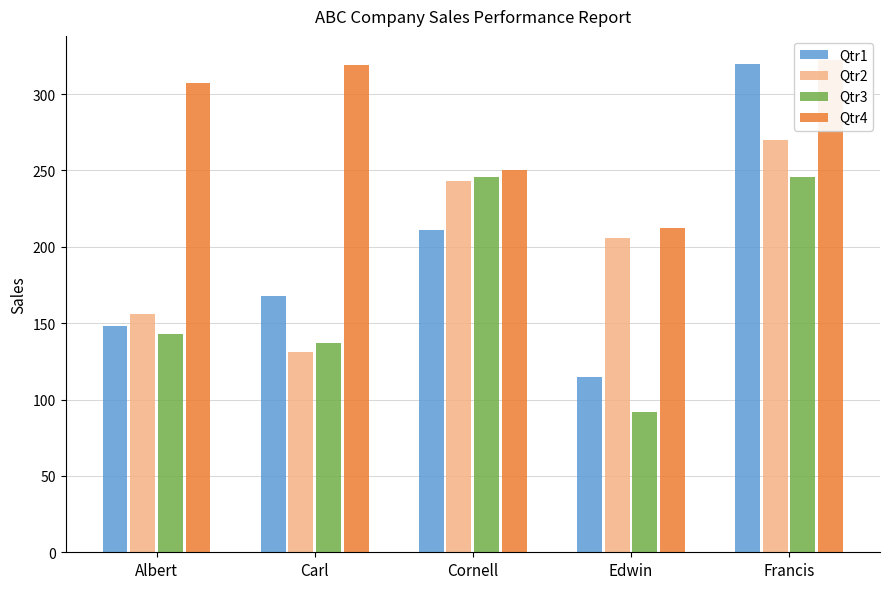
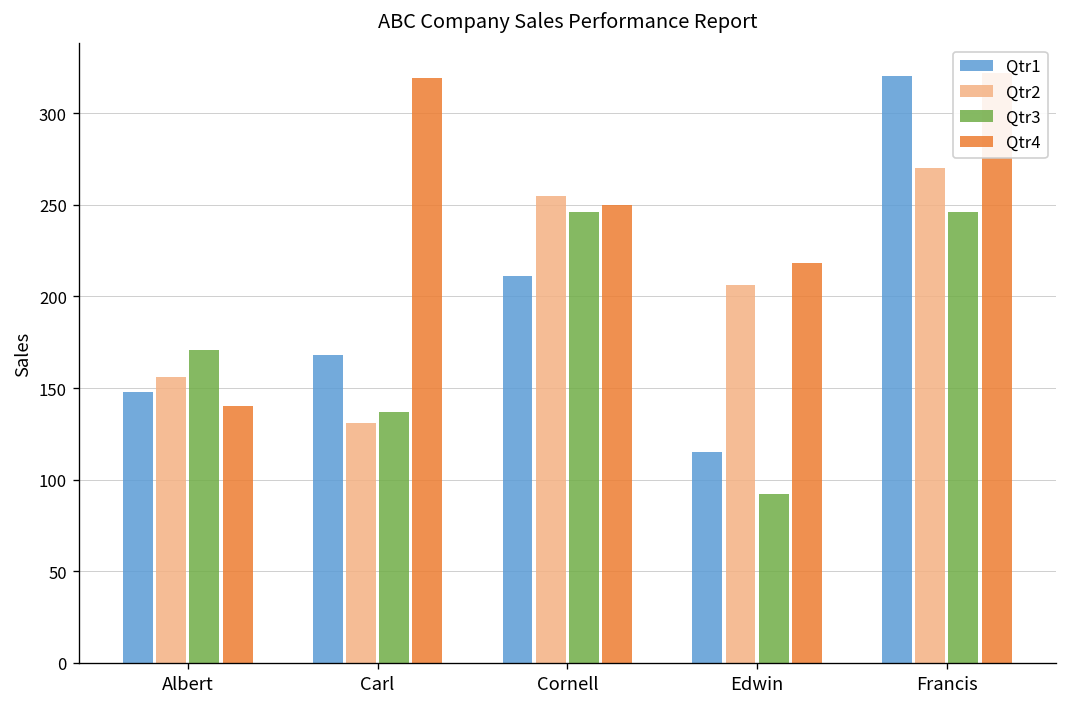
  {
    "Qtr1": {
      "Albert": 148,
      "Carl": 168,
      "Cornell": 211,
      "Edwin": 115,
      "Francis": 320
    },
    "Qtr2": {
      "Albert": 156,
      "Carl": 131,
-     "Cornell": 243,
+     "Cornell": 255,
      "Edwin": 206,
      "Francis": 270
    },
    "Qtr3": {
-     "Albert": 143,
+     "Albert": 171,
      "Carl": 137,
      "Cornell": 246,
      "Edwin": 92,
      "Francis": 246
    },
    "Qtr4": {
-     "Albert": 307,
+     "Albert": 140,
      "Carl": 319,
      "Cornell": 250,
-     "Edwin": 212
+     "Edwin": 218
    }
  }
